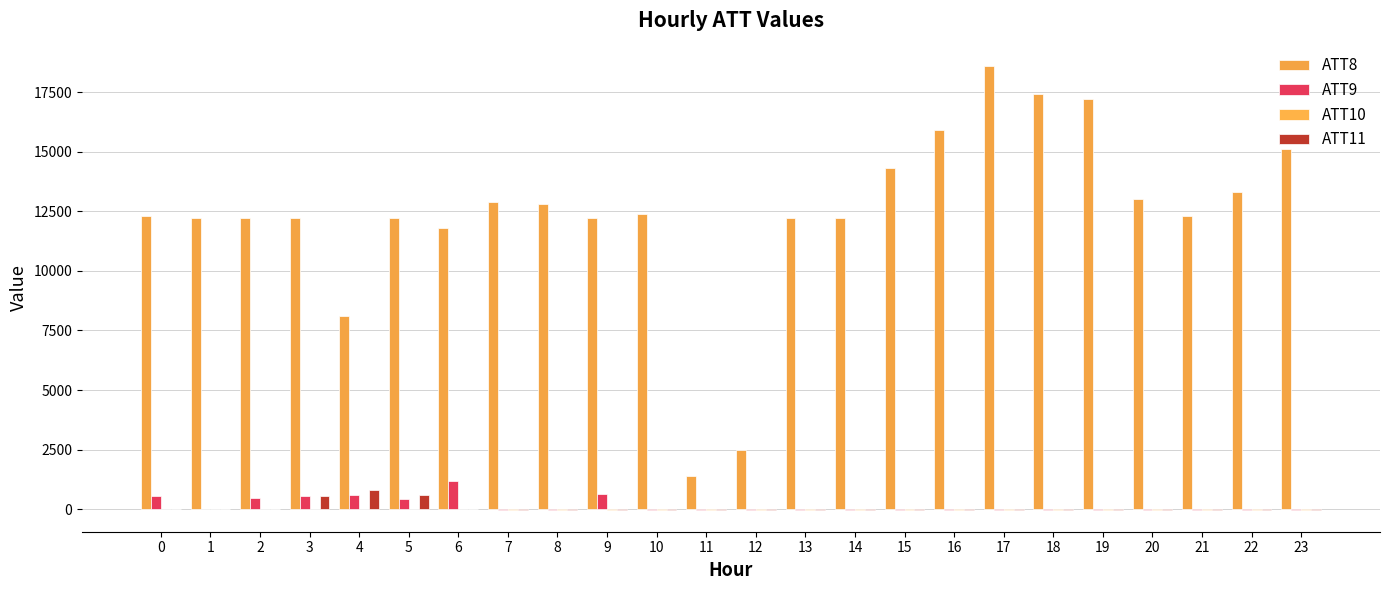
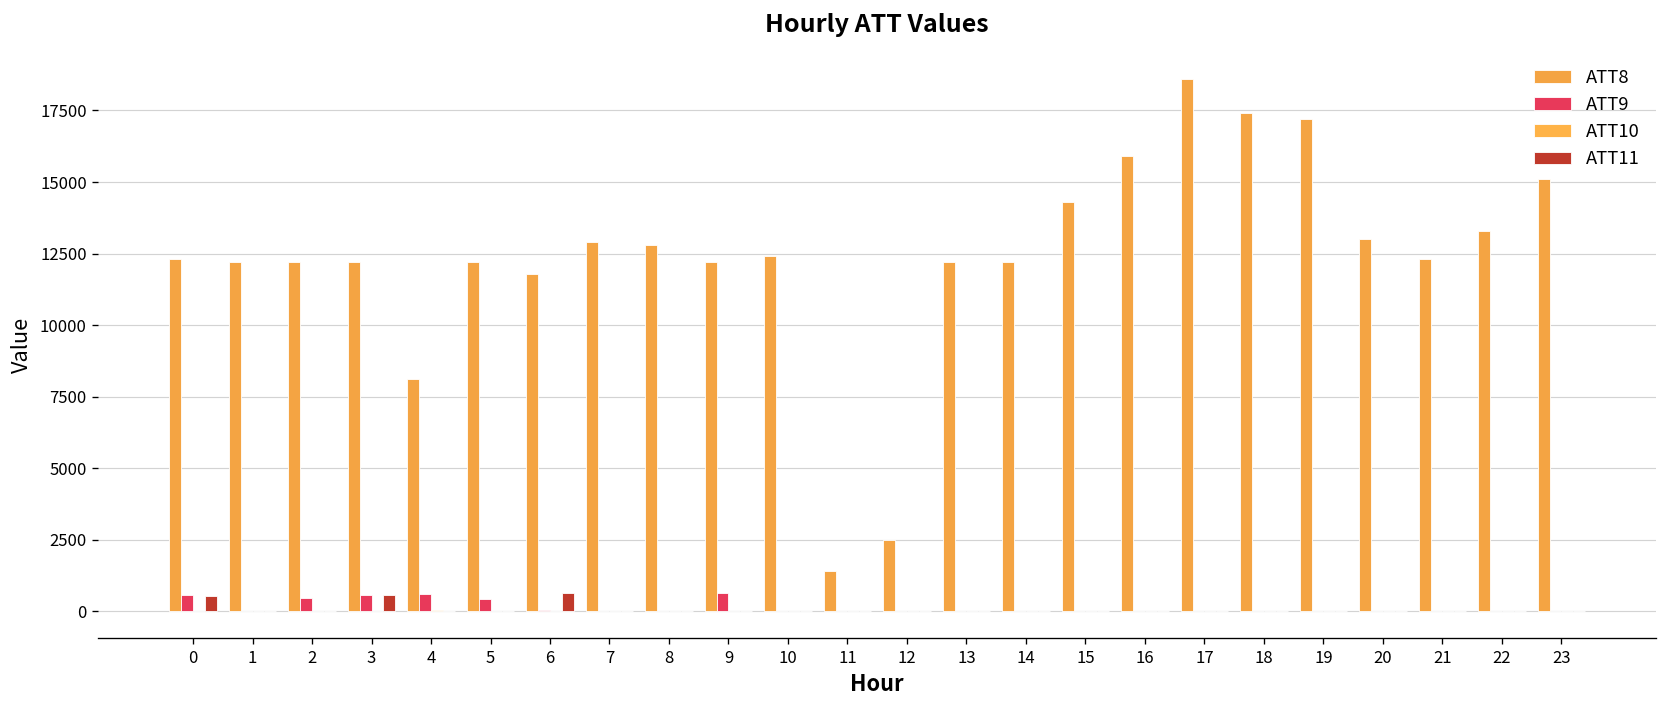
  {
    "ATT9": {
      "0": 600,
      "2": 500,
      "3": 600,
      "4": 600,
      "5": 400,
-     "6": 1200,
+     "6": 0,
      "9": 600
    },
    "ATT11": {
-     "0": 0,
+     "0": 500,
      "3": 600,
-     "4": 800,
-     "5": 600,
-     "6": 0
+     "4": 0,
+     "5": 0,
+     "6": 600
    }
  }
